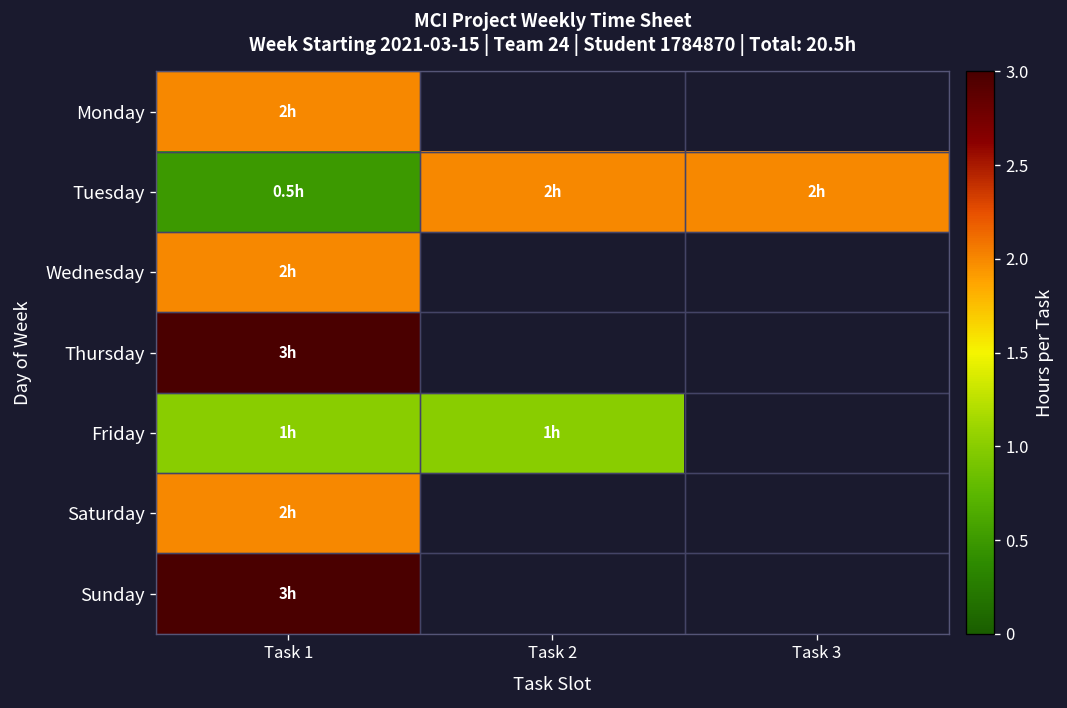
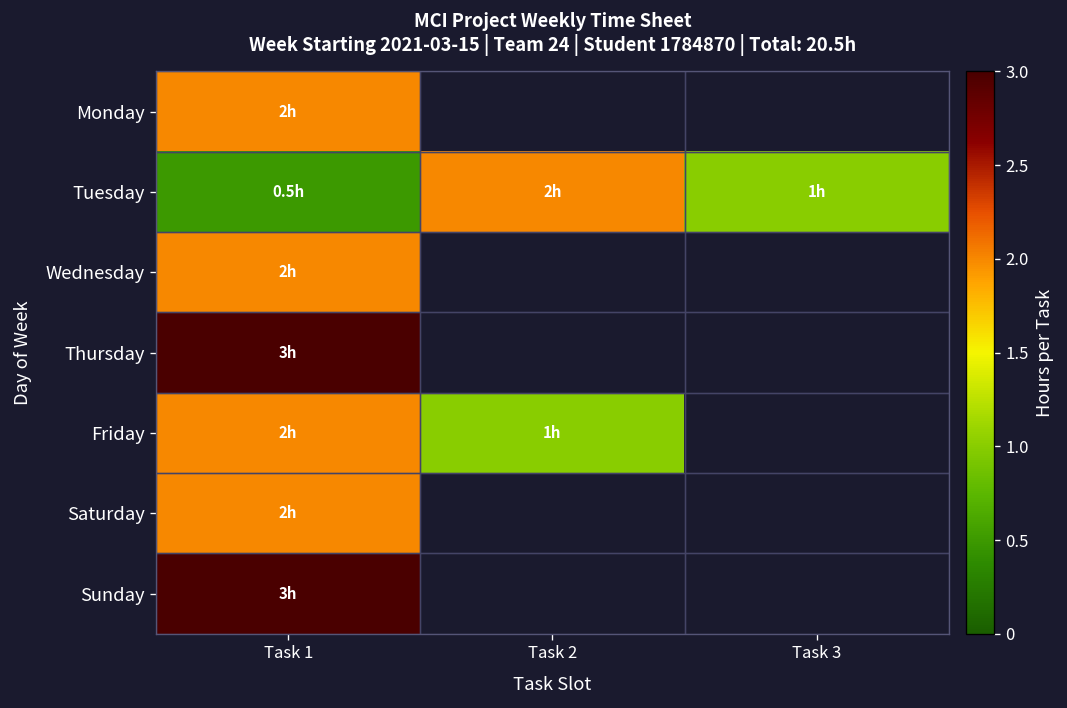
  {
    "Tuesday": {
-     "Task 3": "2h"
+     "Task 3": "1h"
    },
    "Friday": {
-     "Task 1": "1h"
+     "Task 1": "2h"
    }
  }
